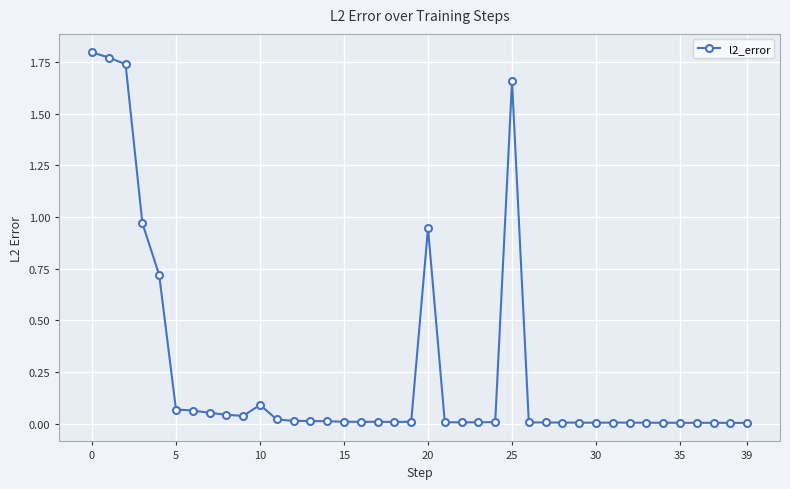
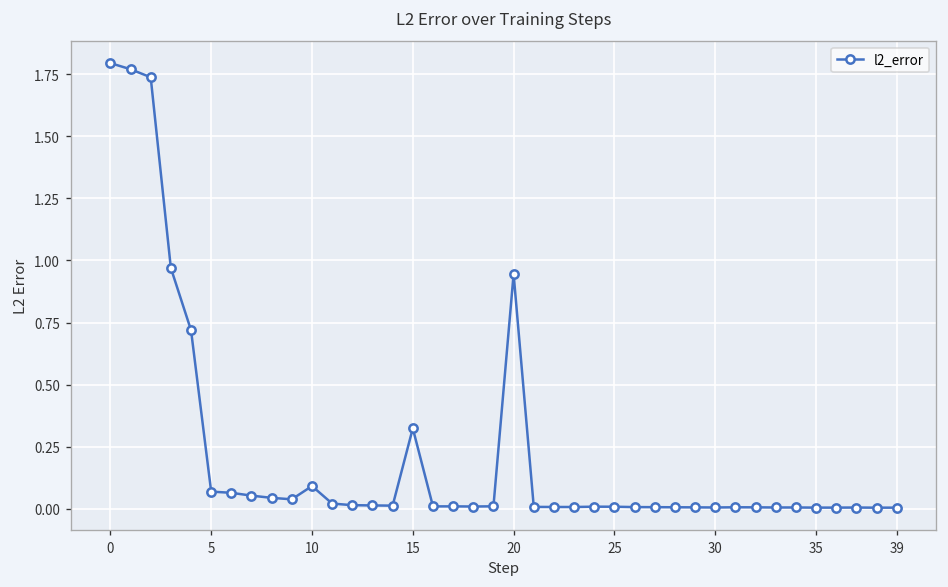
  {
    "0": 1.80,
    "5": 0.07,
    "10": 0.09,
-   "15": 0.01,
+   "15": 0.32,
    "20": 0.95,
-   "25": 1.66,
+   "25": 0.01,
    "30": 0.00,
    "35": 0.00,
    "39": 0.00
  }
